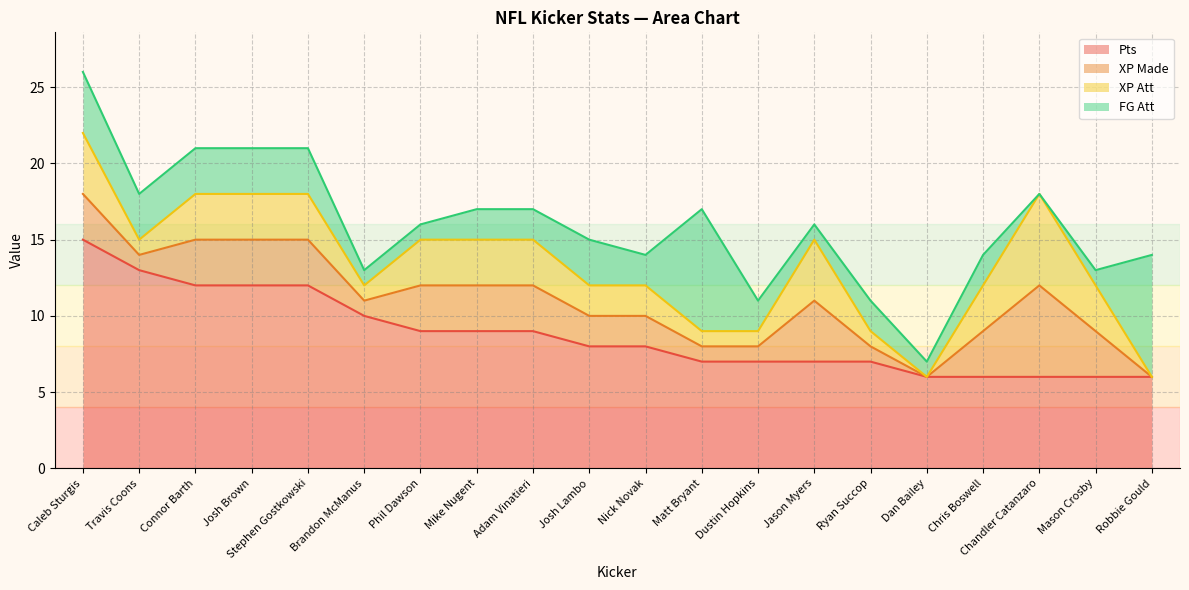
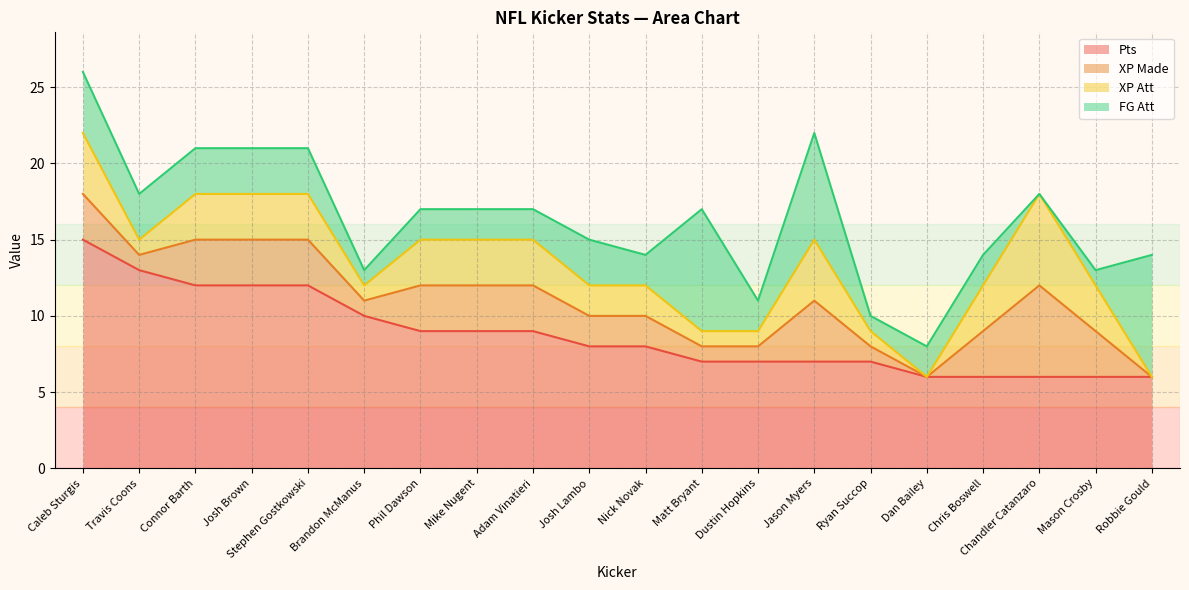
  {
    "FG Att": {
      "Caleb Sturgis": 4,
      "Travis Coons": 3,
      "Connor Barth": 3,
      "Josh Brown": 3,
      "Stephen Gostkowski": 3,
      "Brandon McManus": 1,
-     "Phil Dawson": 1,
+     "Phil Dawson": 2,
      "Mike Nugent": 2,
      "Adam Vinatieri": 2,
      "Josh Lambo": 3,
      "Nick Novak": 2,
      "Matt Bryant": 8,
      "Dustin Hopkins": 2,
-     "Jason Myers": 1,
-     "Ryan Succop": 2,
-     "Dan Bailey": 1,
+     "Jason Myers": 7,
+     "Ryan Succop": 1,
+     "Dan Bailey": 2,
      "Chris Boswell": 2,
      "Mason Crosby": 1,
      "Robbie Gould": 8
    }
  }
